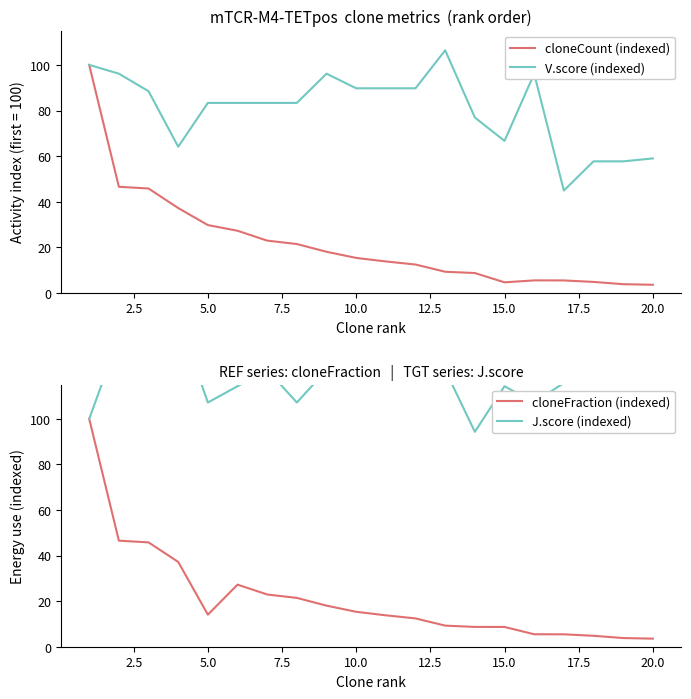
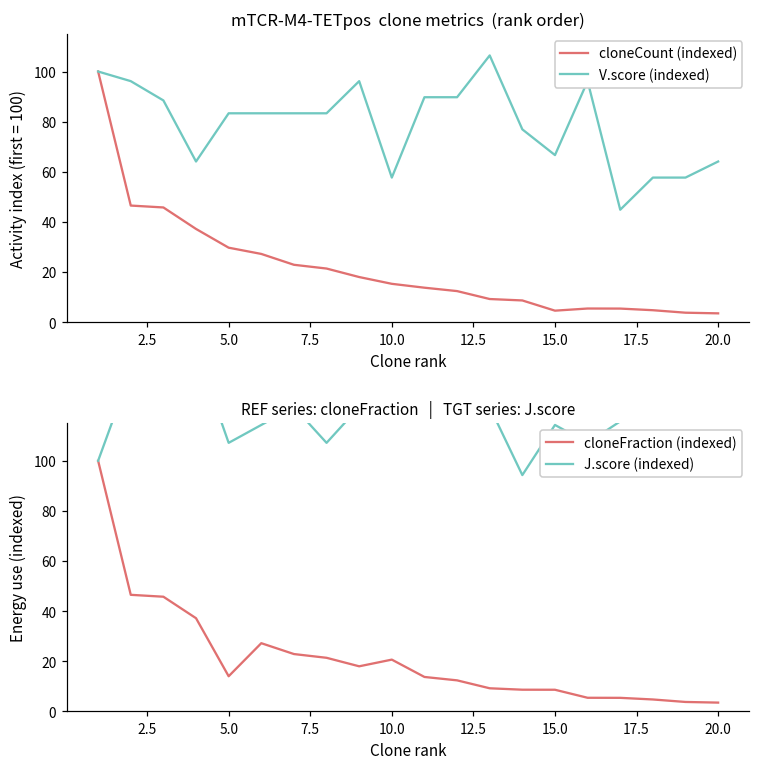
  {
    "mTCR-M4-TETpos clone metrics (rank order)": {
      "cloneCount (indexed)": {
        "5.0": 30,
        "10.0": 15,
        "15.0": 5,
        "20.0": 4
      },
      "V.score (indexed)": {
        "5.0": 83,
-       "10.0": 90,
+       "10.0": 58,
        "15.0": 67,
-       "20.0": 59
+       "20.0": 64
      }
    },
    "REF series: cloneFraction | TGT series: J.score": {
      "cloneFraction (indexed)": {
        "5.0": 14,
-       "10.0": 15,
+       "10.0": 21,
        "15.0": 9,
        "20.0": 4
      },
      "J.score (indexed)": {
        "5.0": 107,
        "15.0": 114
      }
    }
  }
